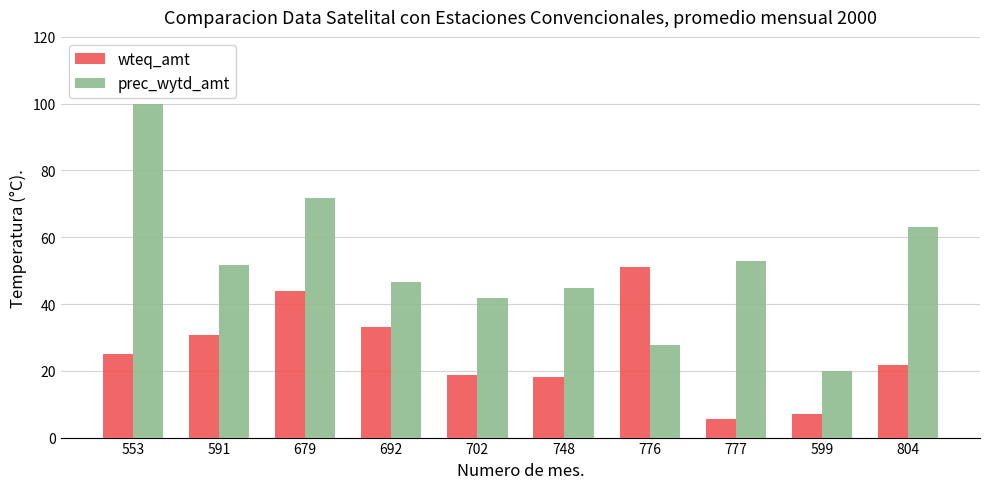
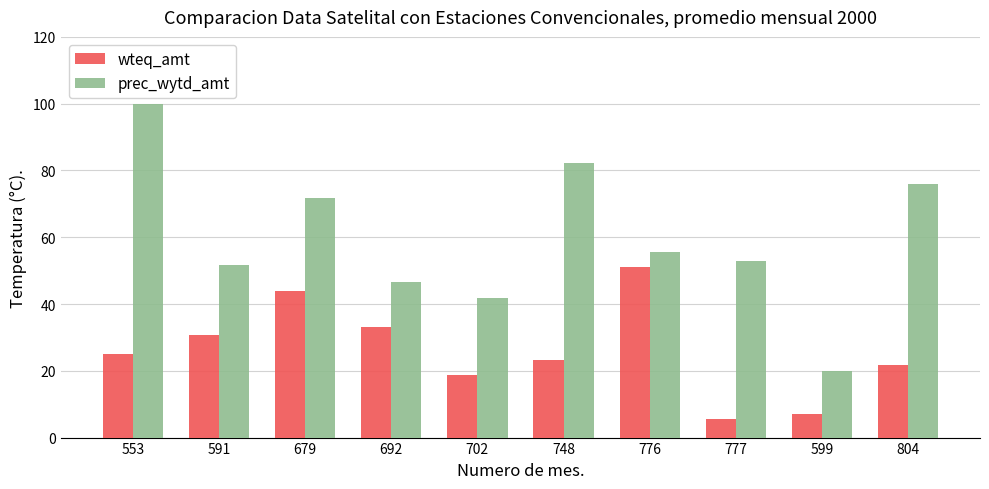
  {
    "wteq_amt": {
      "553": 25,
      "591": 31,
      "679": 44,
      "692": 33,
      "702": 19,
-     "748": 18,
+     "748": 23,
      "776": 51,
      "777": 6,
      "599": 7,
      "804": 22
    },
    "prec_wytd_amt": {
      "553": 100,
      "591": 52,
      "679": 72,
      "692": 47,
      "702": 42,
-     "748": 45,
-     "776": 28,
+     "748": 82,
+     "776": 56,
      "777": 53,
      "599": 20,
-     "804": 63
+     "804": 76
    }
  }
